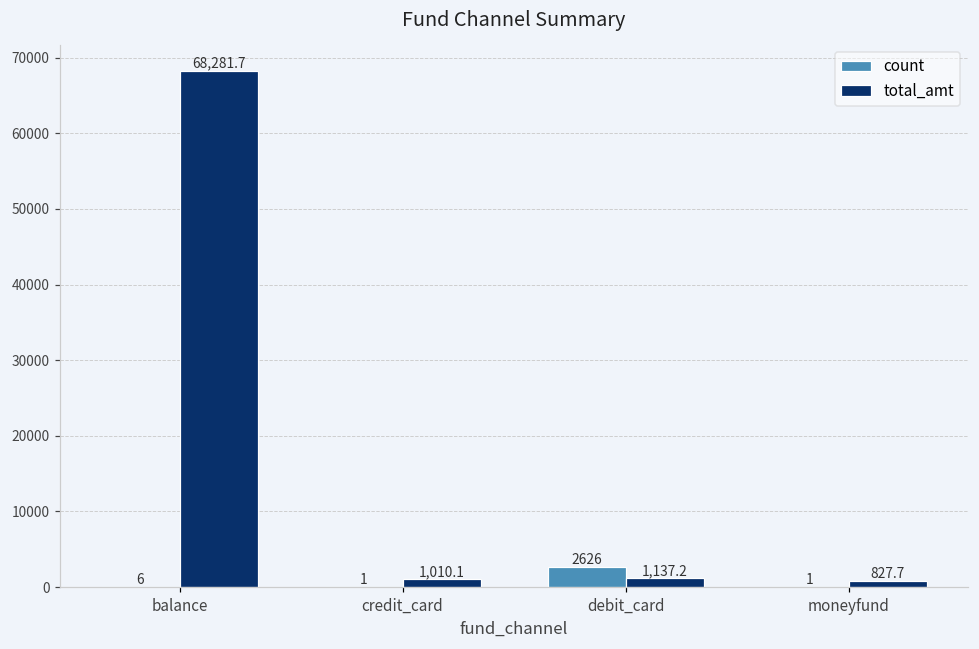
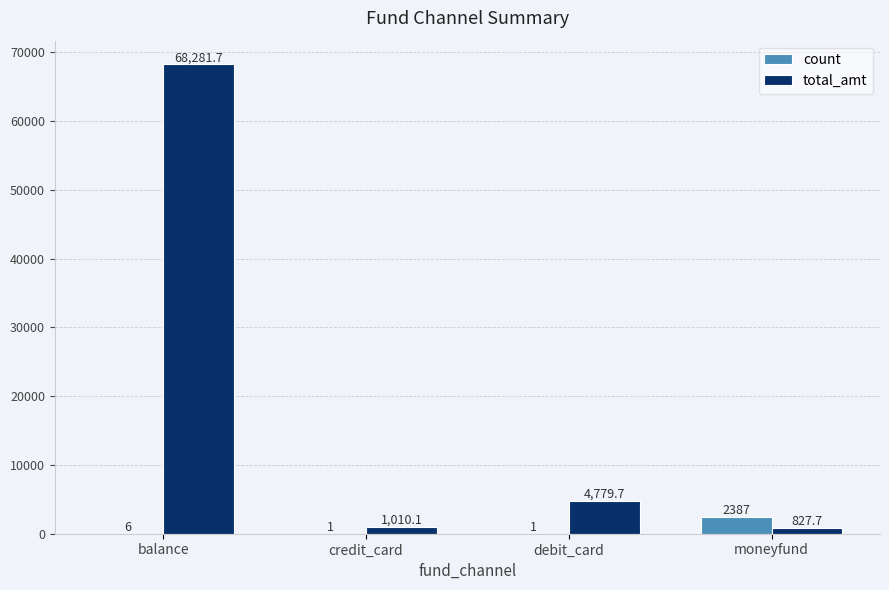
  {
    "count": {
      "balance": "6",
      "credit_card": "1",
-     "debit_card": "2626",
-     "moneyfund": "1"
+     "debit_card": "1",
+     "moneyfund": "2387"
    },
    "total_amt": {
      "balance": "68,281.7",
      "credit_card": "1,010.1",
-     "debit_card": "1,137.2",
+     "debit_card": "4,779.7",
      "moneyfund": "827.7"
    }
  }
